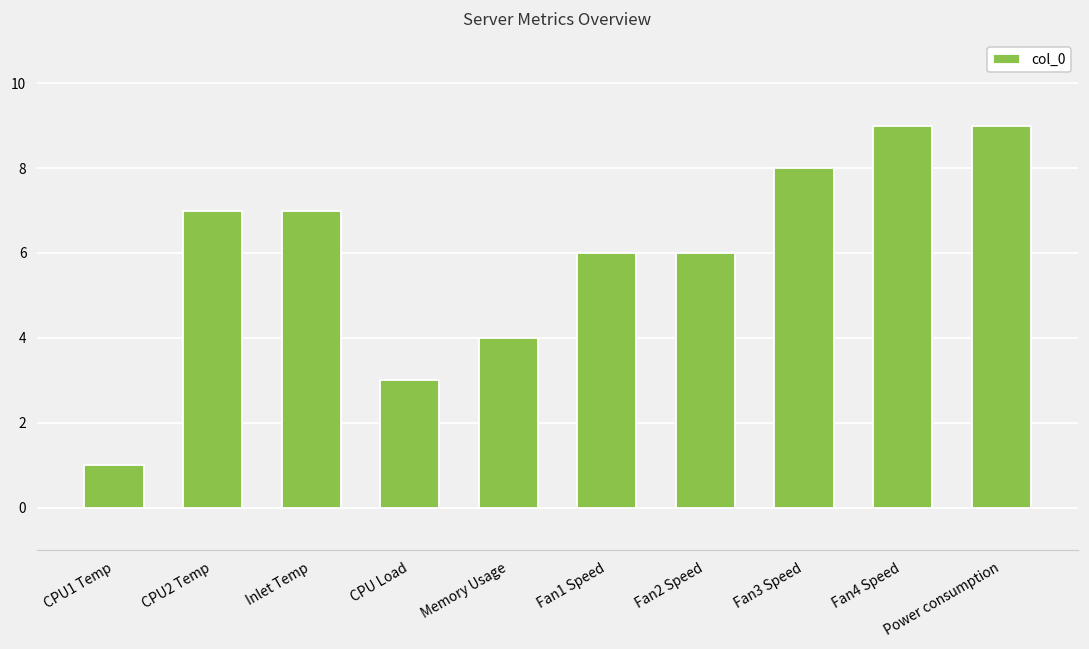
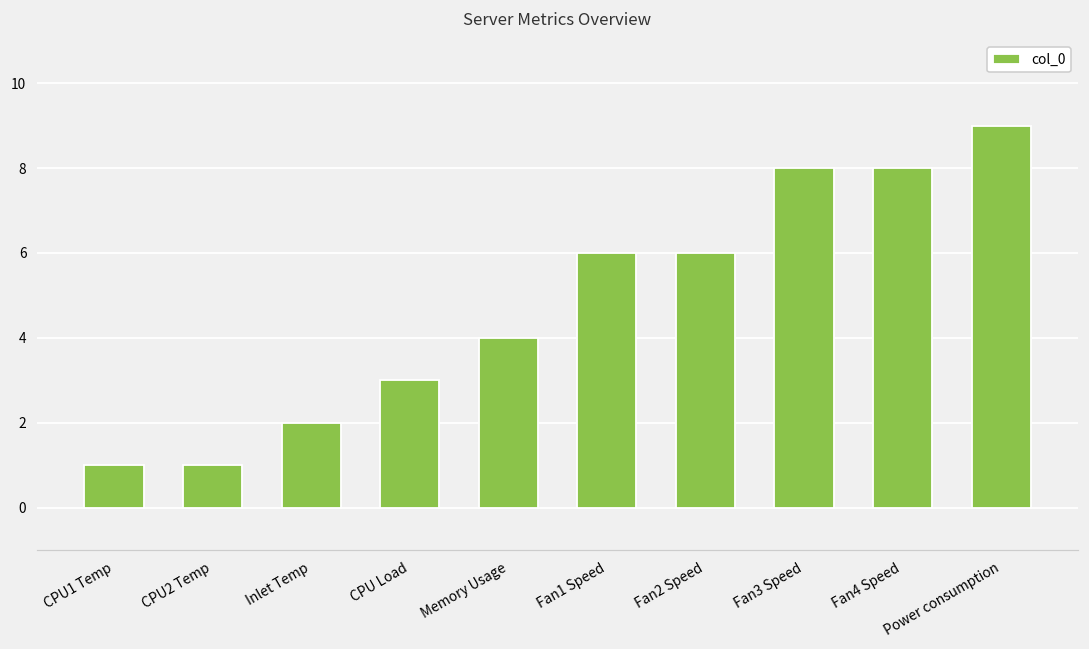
  {
    "CPU1 Temp": 1,
-   "CPU2 Temp": 7,
-   "Inlet Temp": 7,
+   "CPU2 Temp": 1,
+   "Inlet Temp": 2,
    "CPU Load": 3,
    "Memory Usage": 4,
    "Fan1 Speed": 6,
    "Fan2 Speed": 6,
    "Fan3 Speed": 8,
-   "Fan4 Speed": 9,
+   "Fan4 Speed": 8,
    "Power consumption": 9
  }
